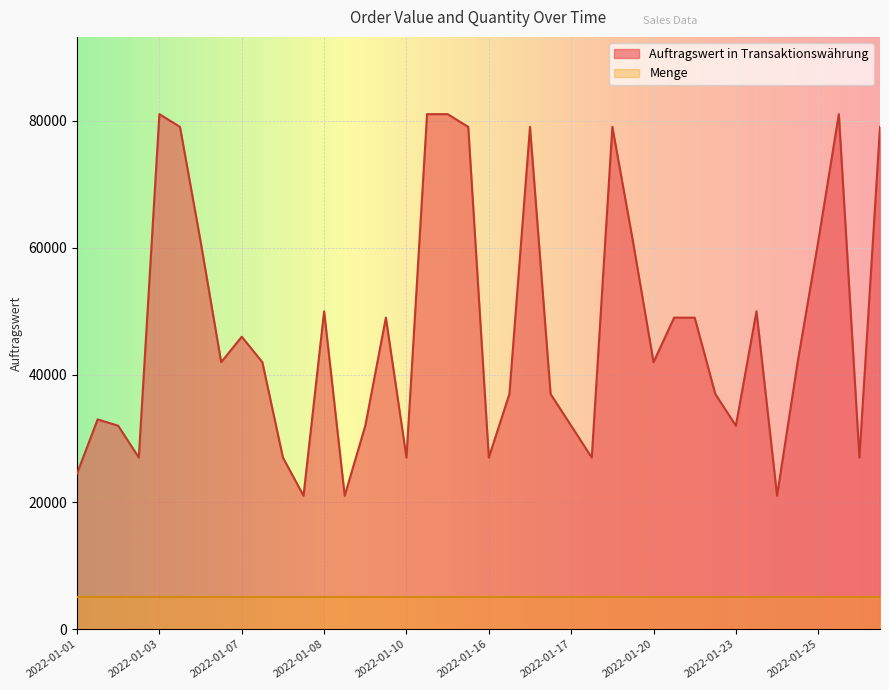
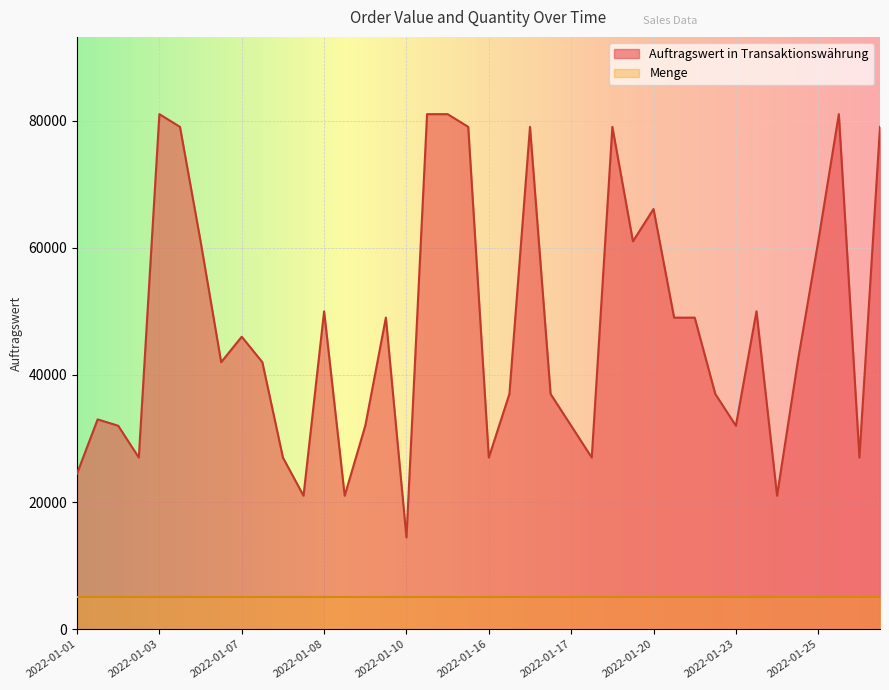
  {
    "Auftragswert in Transaktionswährung": {
      "2022-01-01": 24000,
      "2022-01-07": 46000,
-     "2022-01-10": 27000,
-     "2022-01-20": 42000,
+     "2022-01-10": 14000,
+     "2022-01-20": 66000,
      "2022-01-25": 61000
    },
    "Menge": {
      "2022-01-01": 5000,
      "2022-01-07": 5000,
      "2022-01-10": 5000,
      "2022-01-20": 5000,
      "2022-01-25": 5000
    }
  }
